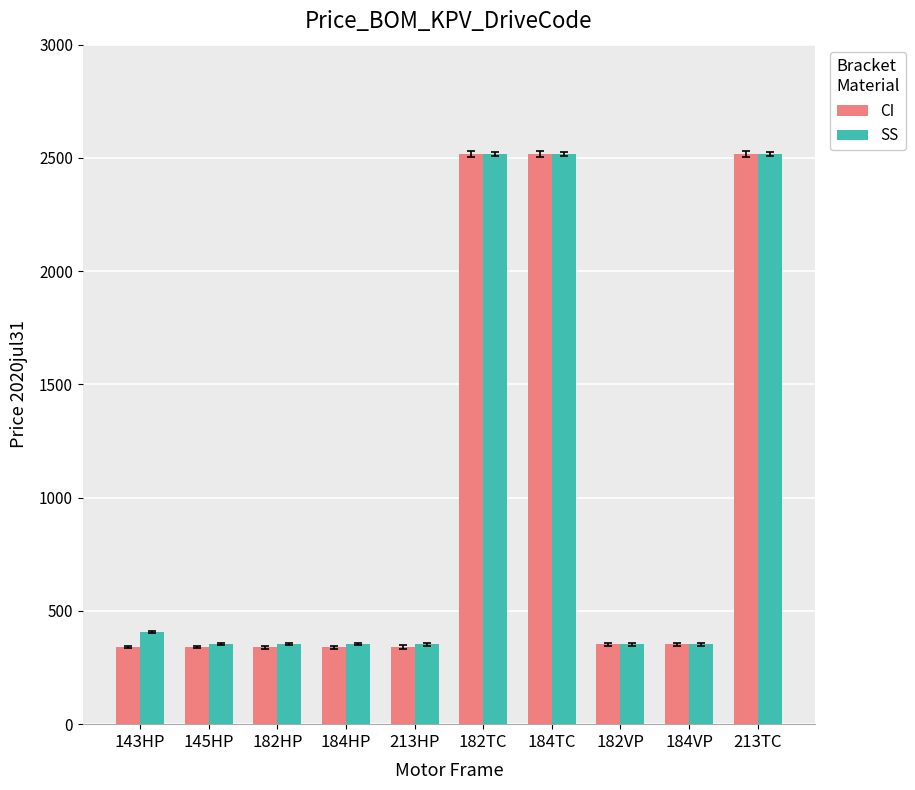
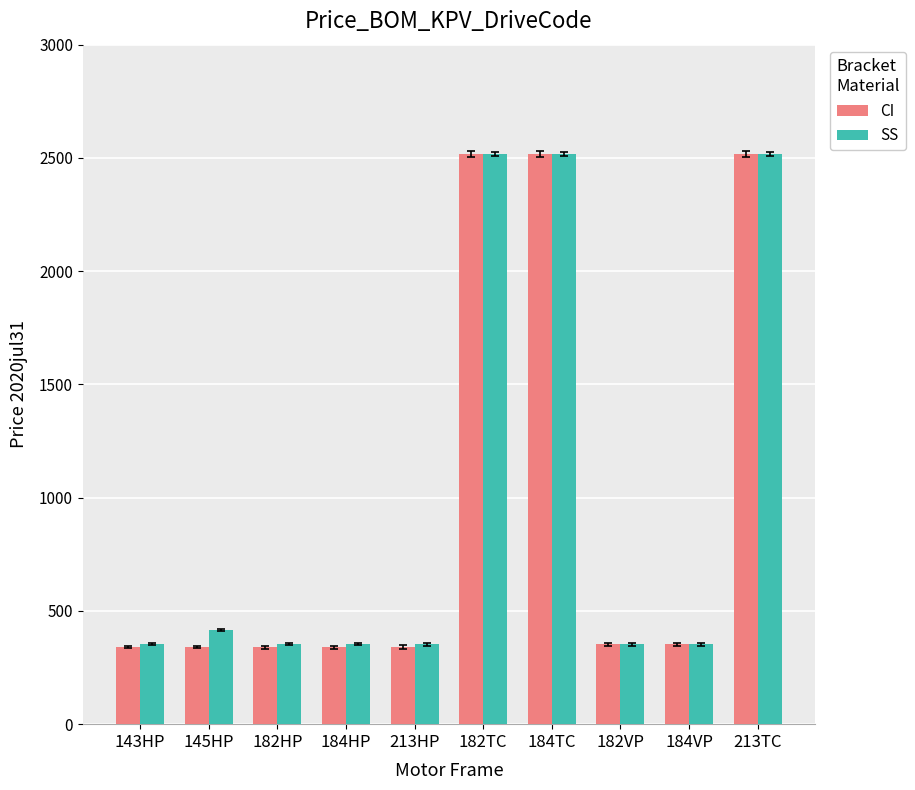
  {
    "CI": {
      "143HP": 340,
      "145HP": 340,
      "182HP": 340,
      "184HP": 340,
      "213HP": 340,
      "182TC": 2520,
      "184TC": 2520,
      "182VP": 350,
      "184VP": 350,
      "213TC": 2520
    },
    "SS": {
-     "143HP": 410,
-     "145HP": 350,
+     "143HP": 350,
+     "145HP": 420,
      "182HP": 350,
      "184HP": 350,
      "213HP": 350,
      "182TC": 2520,
      "184TC": 2520,
      "182VP": 350,
      "184VP": 350,
      "213TC": 2520
    }
  }
